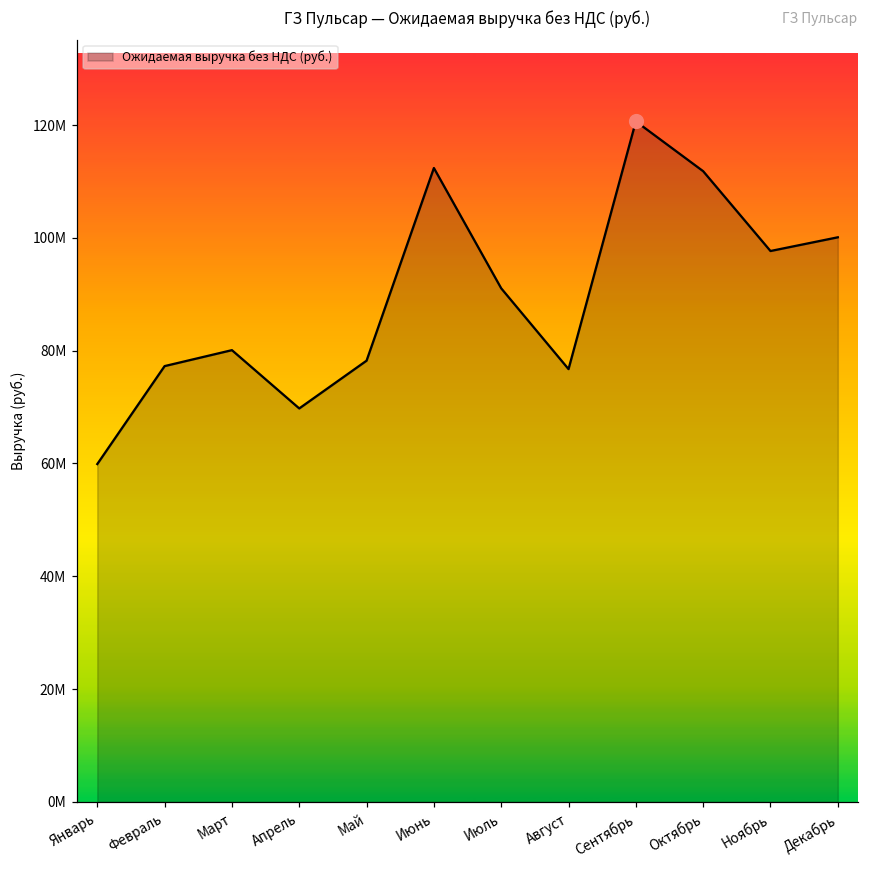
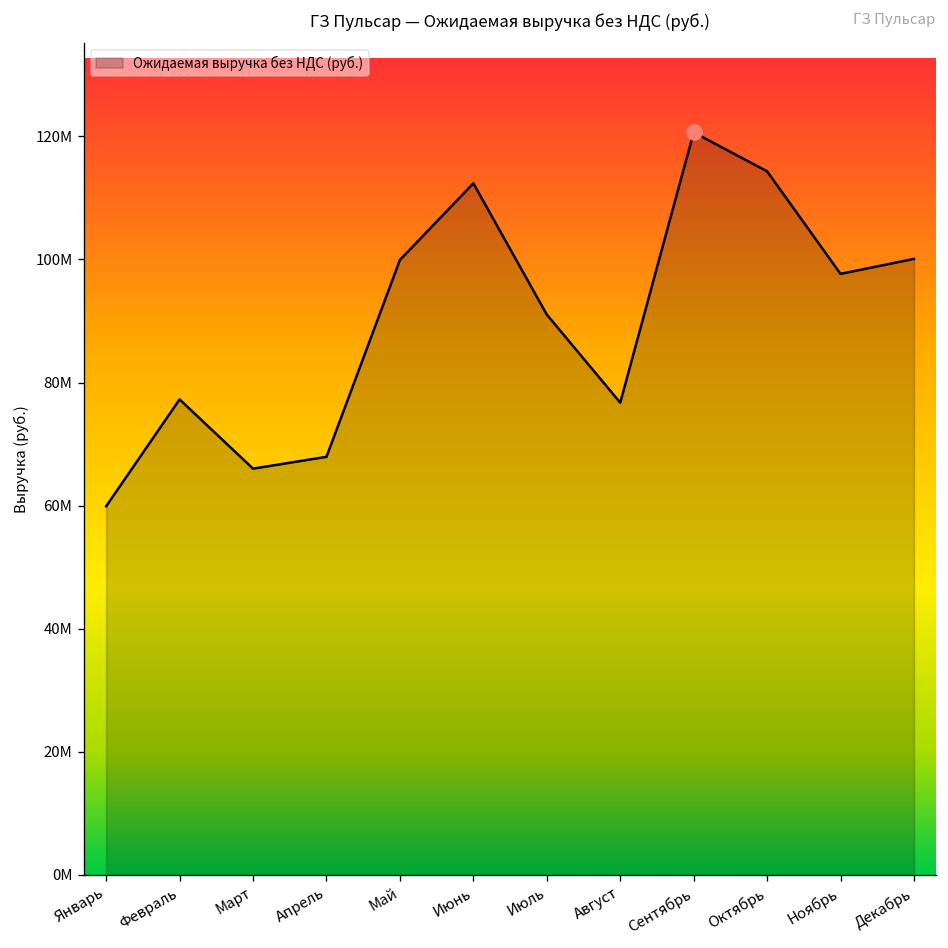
  {
    "Ожидаемая выручка без НДС (руб.)": {
      "Январь": 60000000,
      "Февраль": 77000000,
-     "Март": 80000000,
-     "Апрель": 70000000,
-     "Май": 78000000,
+     "Март": 66000000,
+     "Апрель": 68000000,
+     "Май": 100000000,
      "Июнь": 112000000,
      "Июль": 91000000,
      "Август": 77000000,
-     "Октябрь": 112000000,
+     "Октябрь": 114000000,
      "Ноябрь": 98000000,
      "Декабрь": 100000000
    }
  }
